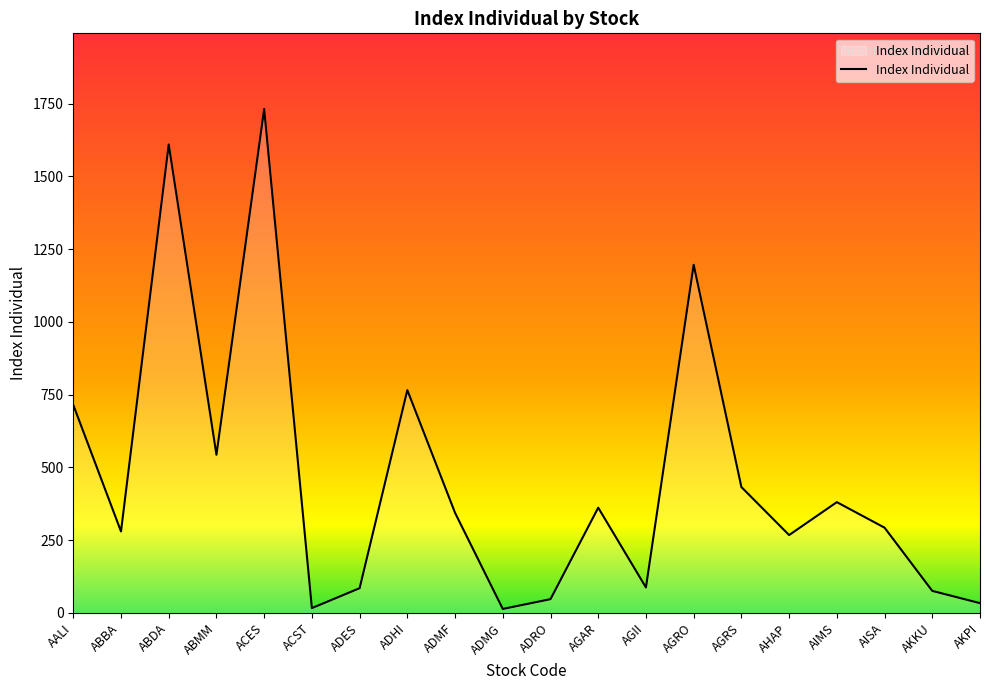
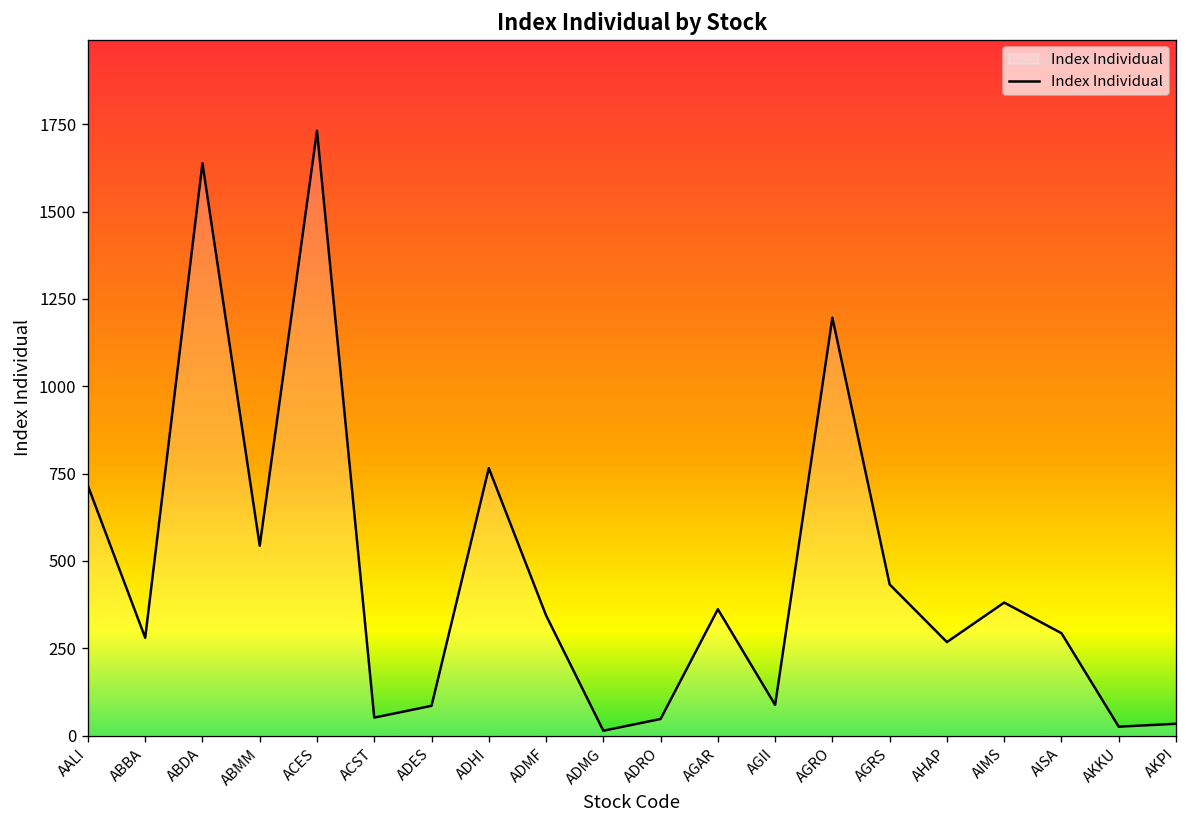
  {
    "AALI": 710,
    "ABBA": 280,
-   "ABDA": 1610,
+   "ABDA": 1640,
    "ABMM": 540,
    "ACES": 1730,
-   "ACST": 20,
+   "ACST": 50,
    "ADES": 90,
    "ADHI": 770,
    "ADMF": 340,
    "ADMG": 10,
    "ADRO": 50,
    "AGAR": 360,
    "AGII": 90,
    "AGRO": 1200,
    "AGRS": 430,
    "AHAP": 270,
    "AIMS": 380,
    "AISA": 290,
-   "AKKU": 80,
+   "AKKU": 30,
    "AKPI": 30
  }
